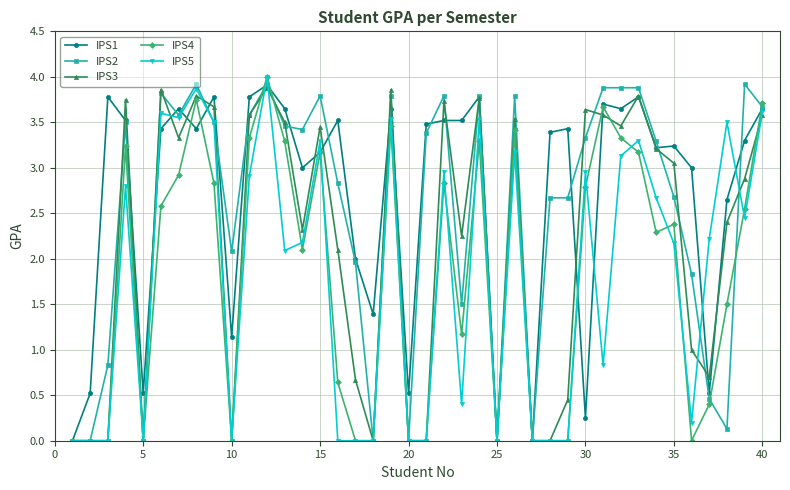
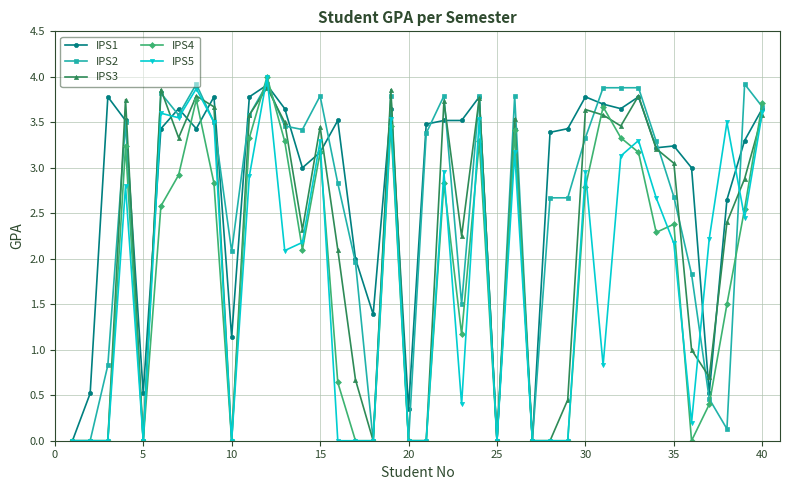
  {
    "IPS1": {
      "5": 0.5,
      "10": 1.1,
-     "20": 0.5,
-     "30": 0.3,
+     "20": 0.4,
+     "30": 3.8,
      "35": 3.2
    }
  }
